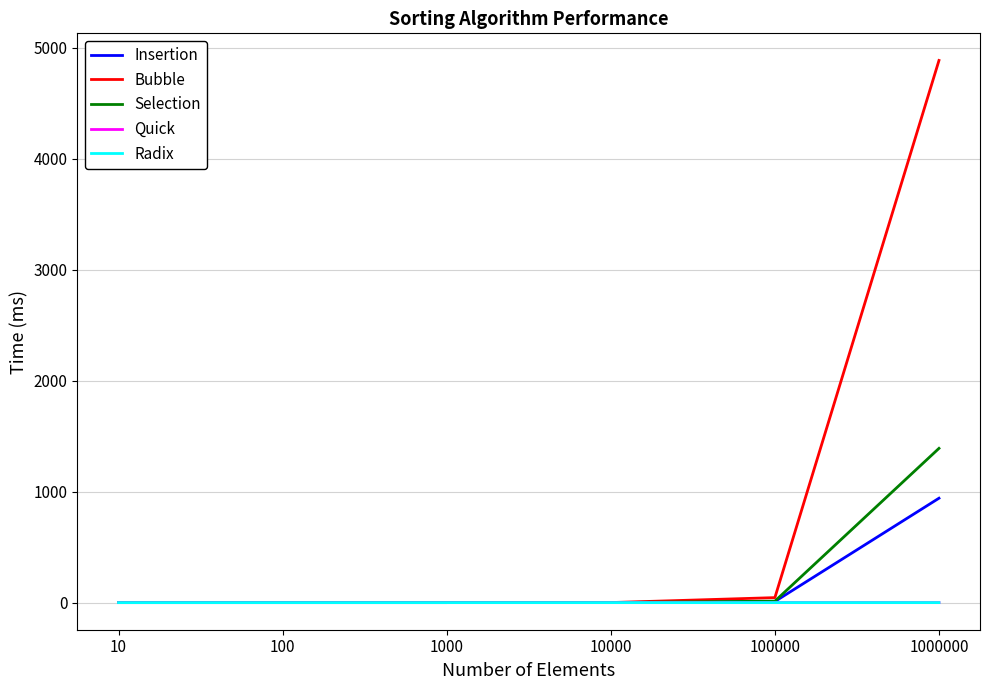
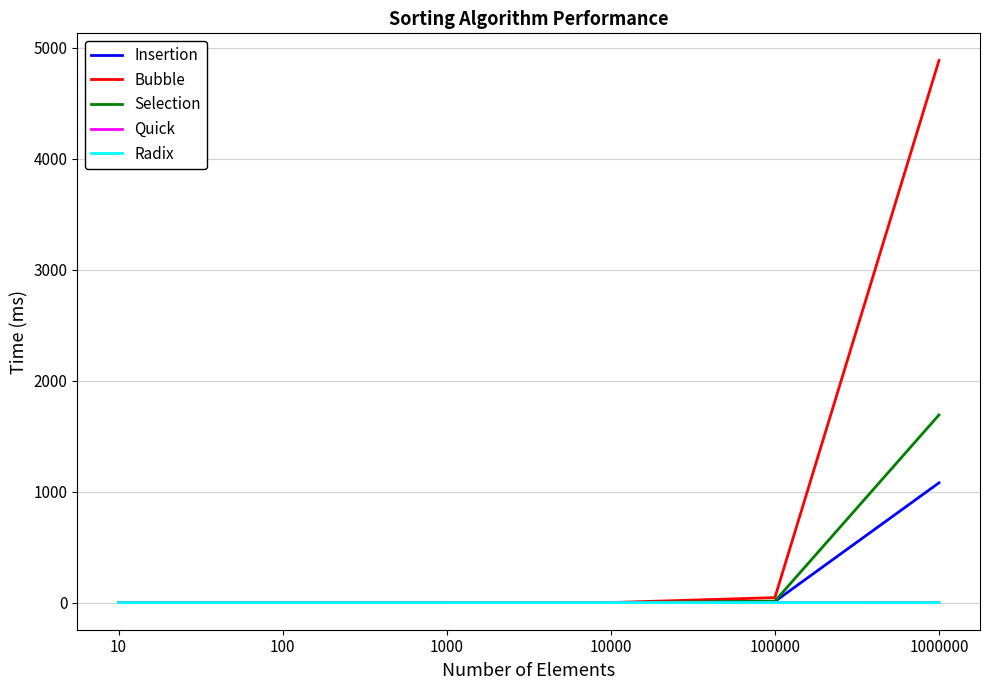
  {
    "Insertion": {
-     "1000000": 940
+     "1000000": 1080
    },
    "Bubble": {
      "100000": 40,
      "1000000": 4890
    },
    "Selection": {
-     "1000000": 1390
+     "1000000": 1690
    },
    "Radix": {
      "1000000": 0
    }
  }
